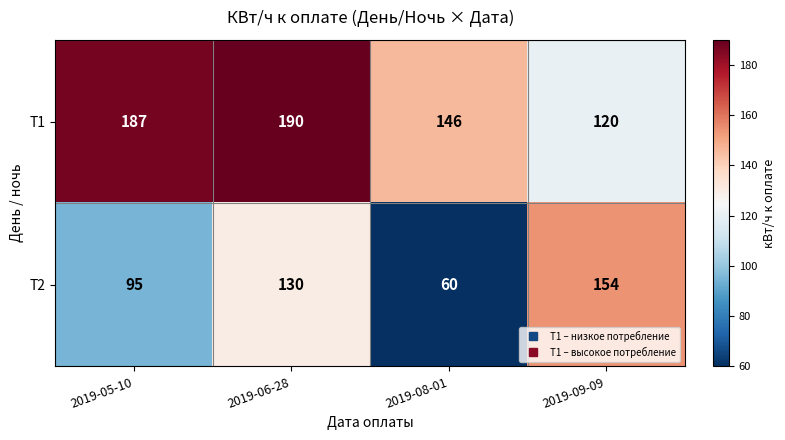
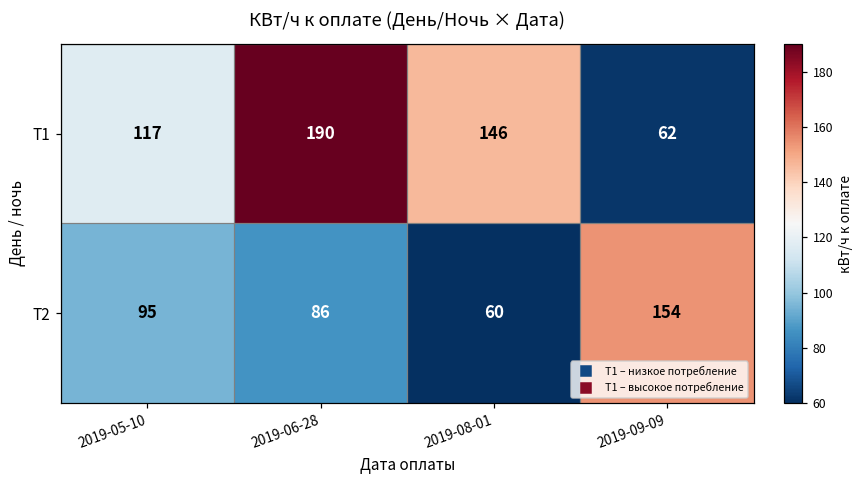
  {
    "Т1": {
-     "2019-05-10": 187,
+     "2019-05-10": 117,
      "2019-06-28": 190,
      "2019-08-01": 146,
-     "2019-09-09": 120
+     "2019-09-09": 62
    },
    "Т2": {
      "2019-05-10": 95,
-     "2019-06-28": 130,
+     "2019-06-28": 86,
      "2019-08-01": 60,
      "2019-09-09": 154
    }
  }
